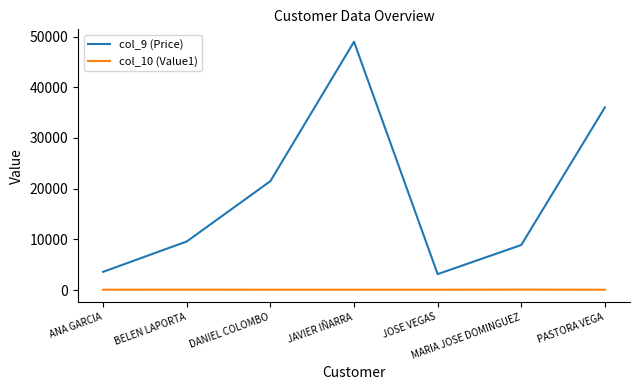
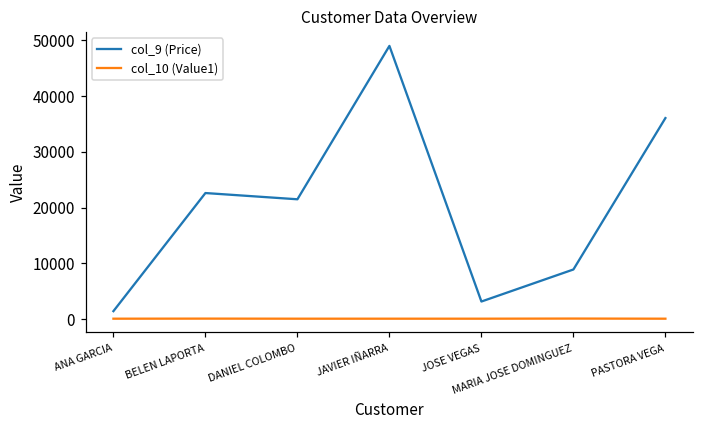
  {
    "col_9 (Price)": {
-     "ANA GARCIA": 4000,
-     "BELEN LAPORTA": 10000,
+     "ANA GARCIA": 1000,
+     "BELEN LAPORTA": 23000,
      "DANIEL COLOMBO": 21000,
      "JAVIER IÑARRA": 49000,
      "JOSE VEGAS": 3000,
      "MARIA JOSE DOMINGUEZ": 9000,
      "PASTORA VEGA": 36000
    },
    "col_10 (Value1)": {
      "ANA GARCIA": 0,
      "BELEN LAPORTA": 0,
      "DANIEL COLOMBO": 0,
      "JAVIER IÑARRA": 0,
      "JOSE VEGAS": 0,
      "MARIA JOSE DOMINGUEZ": 0,
      "PASTORA VEGA": 0
    }
  }
